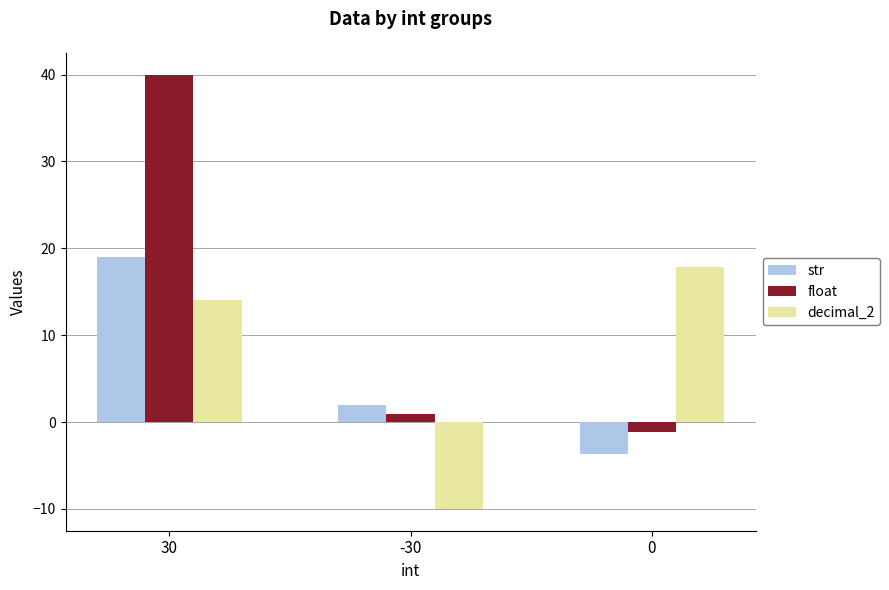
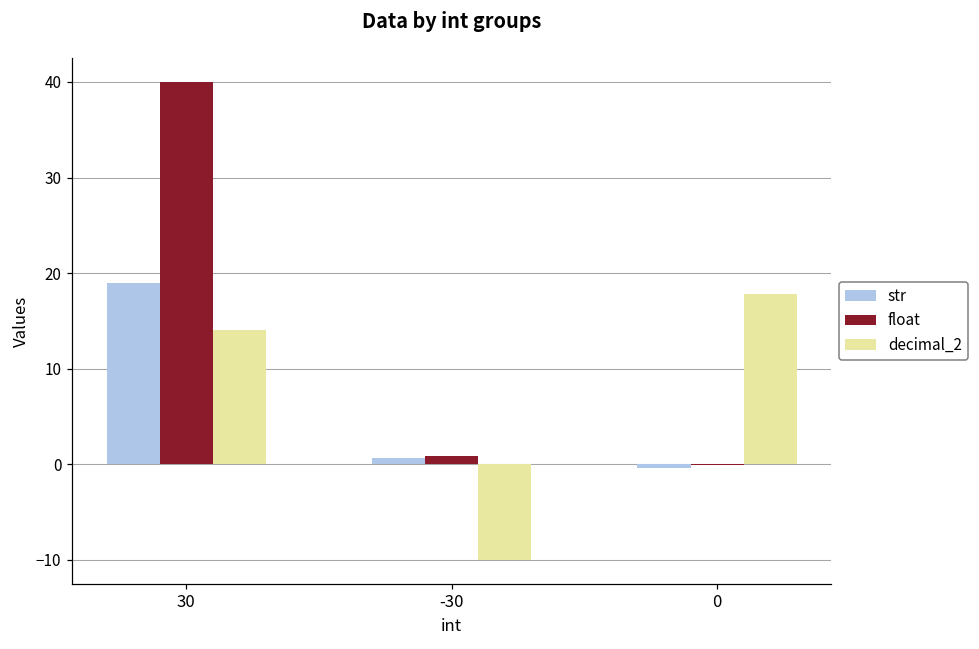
  {
    "str": {
      "30": 19,
-     "-30": 2,
-     "0": -4
+     "-30": 1,
+     "0": 0
    },
    "float": {
      "30": 40,
      "-30": 1,
-     "0": -1
+     "0": 0
    },
    "decimal_2": {
      "30": 14,
      "-30": -10,
      "0": 18
    }
  }
